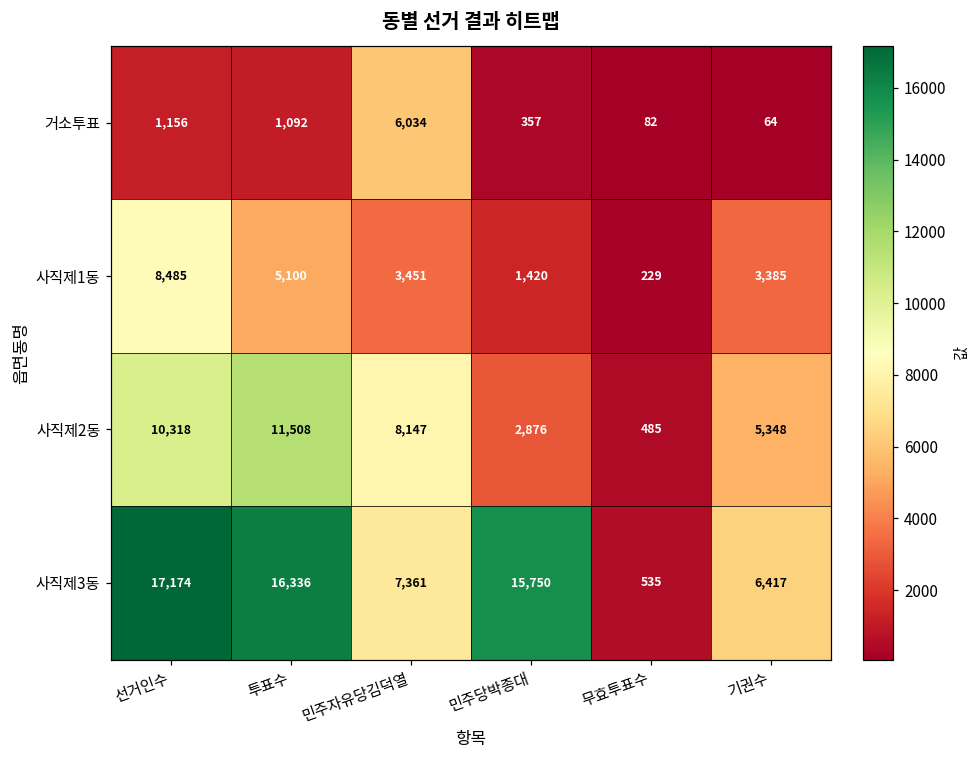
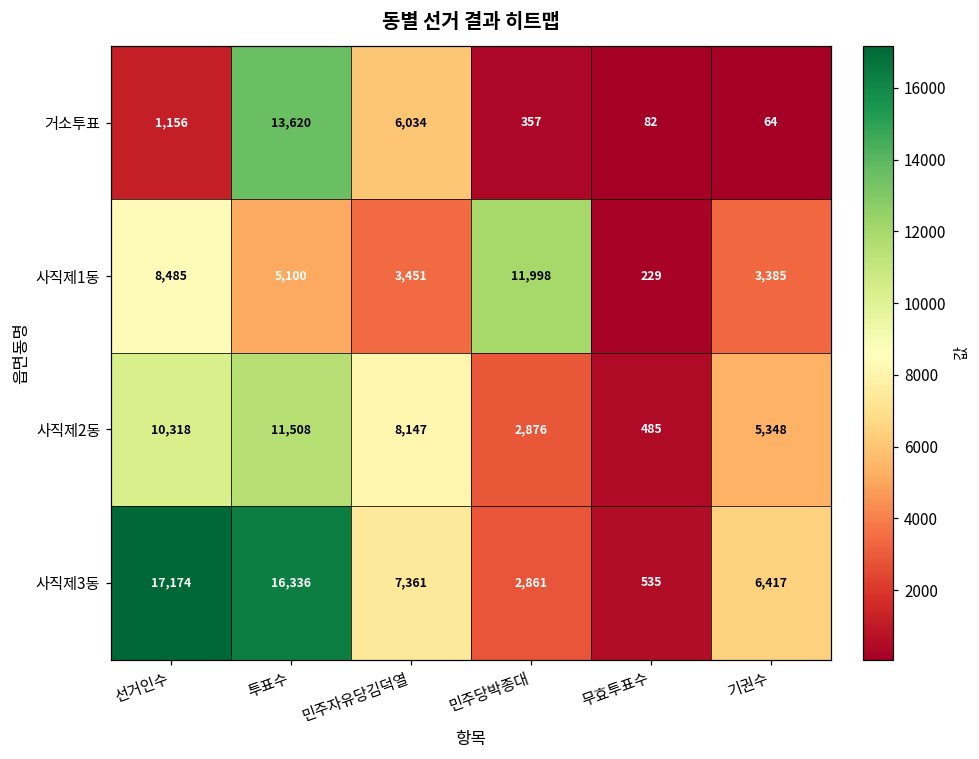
  {
    "거소투표": {
      "선거인수": "1,156",
-     "투표수": "1,092",
+     "투표수": "13,620",
      "민주자유당김덕열": "6,034",
      "민주당박종대": "357",
      "무효투표수": "82",
      "기권수": "64"
    },
    "사직제1동": {
      "선거인수": "8,485",
      "투표수": "5,100",
      "민주자유당김덕열": "3,451",
-     "민주당박종대": "1,420",
+     "민주당박종대": "11,998",
      "무효투표수": "229",
      "기권수": "3,385"
    },
    "사직제2동": {
      "선거인수": "10,318",
      "투표수": "11,508",
      "민주자유당김덕열": "8,147",
      "민주당박종대": "2,876",
      "무효투표수": "485",
      "기권수": "5,348"
    },
    "사직제3동": {
      "선거인수": "17,174",
      "투표수": "16,336",
      "민주자유당김덕열": "7,361",
-     "민주당박종대": "15,750",
+     "민주당박종대": "2,861",
      "무효투표수": "535",
      "기권수": "6,417"
    }
  }
